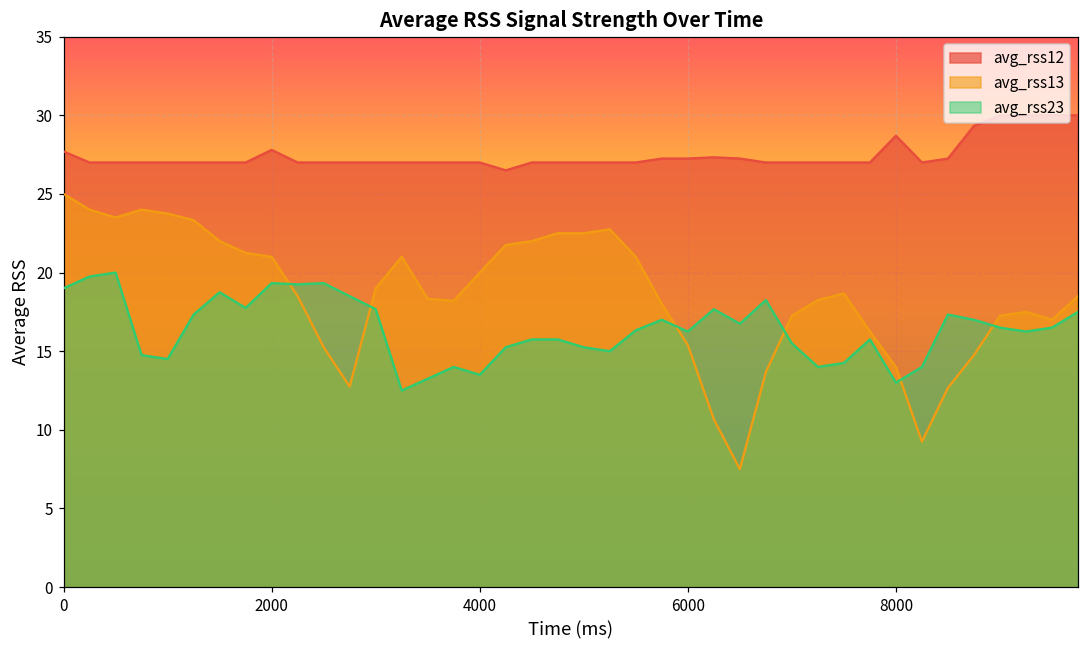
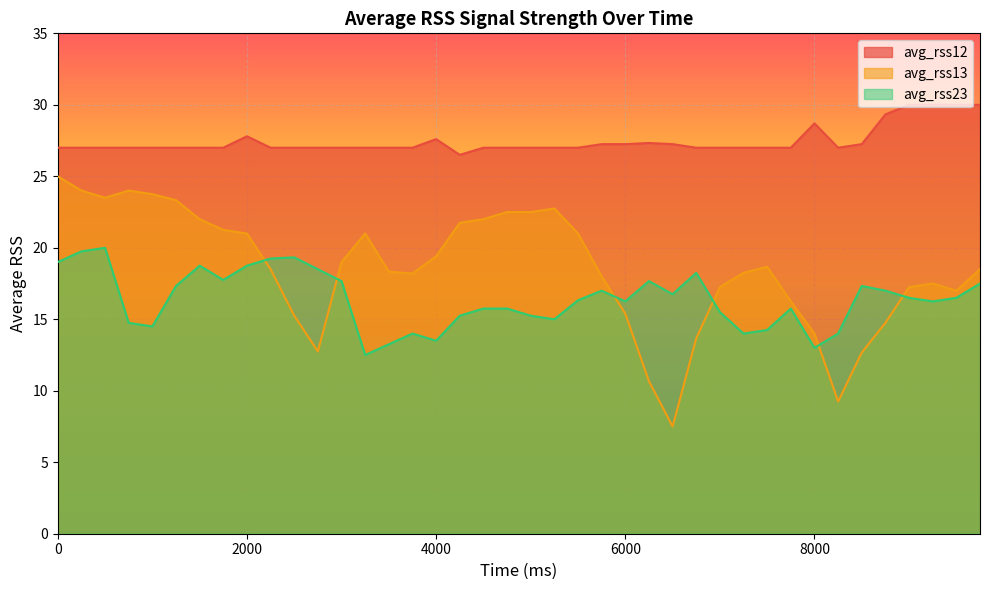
  {
    "avg_rss12": {
-     "0": 27.7,
+     "0": 27.0,
      "2000": 27.8,
-     "4000": 27.0,
+     "4000": 27.6,
      "6000": 27.3,
      "8000": 28.7
    },
    "avg_rss13": {
      "0": 25.0,
      "2000": 21.0,
-     "4000": 20.0,
+     "4000": 19.4,
      "6000": 15.4,
      "8000": 14.0
    },
    "avg_rss23": {
      "0": 19.0,
-     "2000": 19.3,
+     "2000": 18.8,
      "4000": 13.5,
      "6000": 16.3,
      "8000": 13.0
    }
  }
